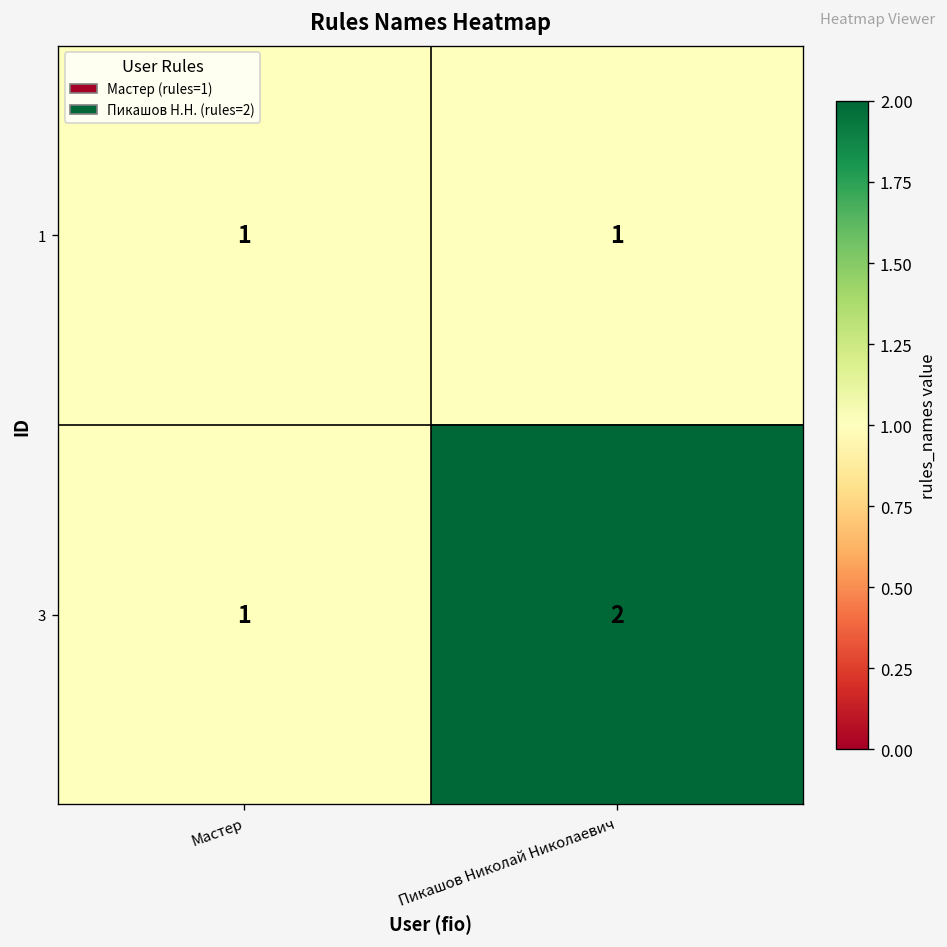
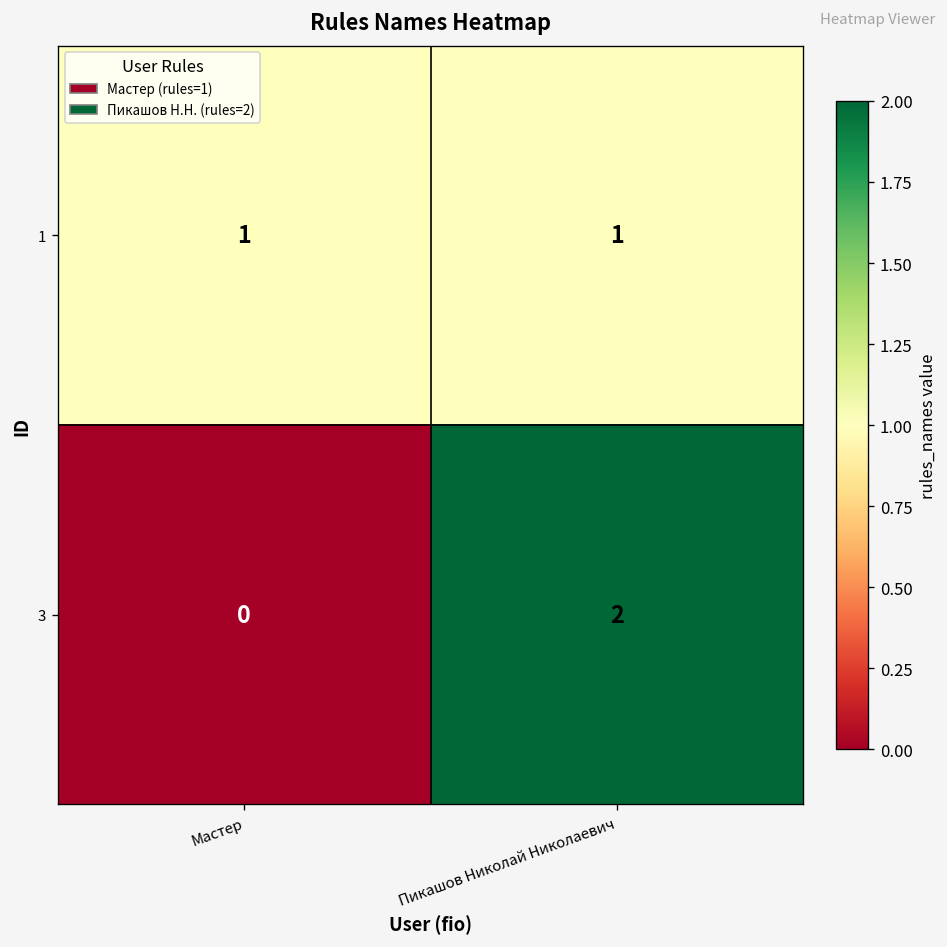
  {
    "1": {
      "Мастер": 1,
      "Пикашов Николай Николаевич": 1
    },
    "3": {
-     "Мастер": 1,
+     "Мастер": 0,
      "Пикашов Николай Николаевич": 2
    }
  }
